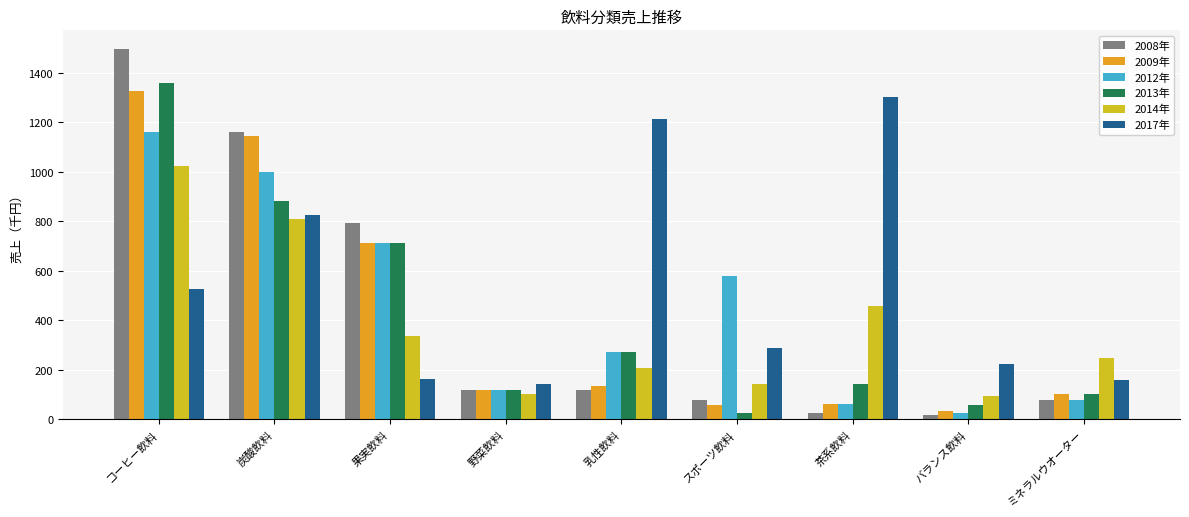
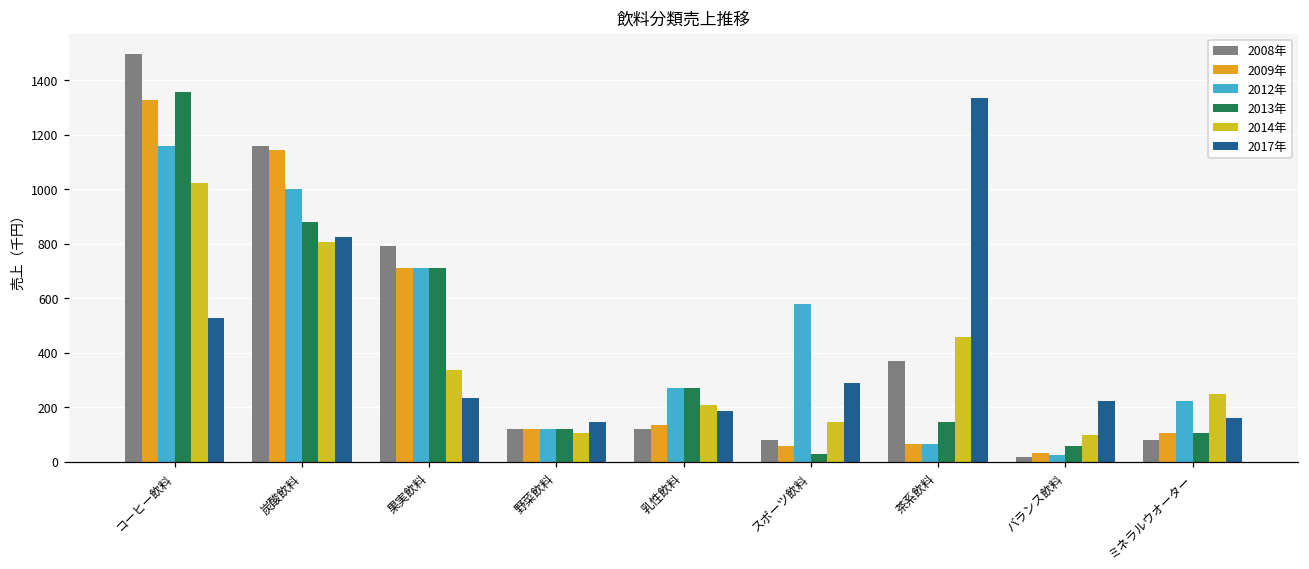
  {
    "2008年": {
      "コーヒー飲料": 1500,
      "炭酸飲料": 1160,
      "果実飲料": 790,
      "野菜飲料": 120,
      "乳性飲料": 120,
      "スポーツ飲料": 80,
-     "茶系飲料": 20,
+     "茶系飲料": 370,
      "バランス飲料": 20,
      "ミネラルウオーター": 80
    },
    "2012年": {
      "コーヒー飲料": 1160,
      "炭酸飲料": 1000,
      "果実飲料": 710,
      "野菜飲料": 120,
      "乳性飲料": 270,
      "スポーツ飲料": 580,
      "茶系飲料": 60,
      "バランス飲料": 20,
-     "ミネラルウオーター": 80
+     "ミネラルウオーター": 220
    },
    "2013年": {
      "コーヒー飲料": 1360,
      "炭酸飲料": 880,
      "果実飲料": 710,
      "野菜飲料": 120,
      "乳性飲料": 270,
      "スポーツ飲料": 30,
      "茶系飲料": 140,
      "バランス飲料": 60,
      "ミネラルウオーター": 100
    },
    "2017年": {
      "コーヒー飲料": 530,
      "炭酸飲料": 820,
-     "果実飲料": 160,
+     "果実飲料": 230,
      "野菜飲料": 140,
-     "乳性飲料": 1220,
+     "乳性飲料": 180,
      "スポーツ飲料": 290,
-     "茶系飲料": 1300,
+     "茶系飲料": 1340,
      "バランス飲料": 220,
      "ミネラルウオーター": 160
    }
  }
